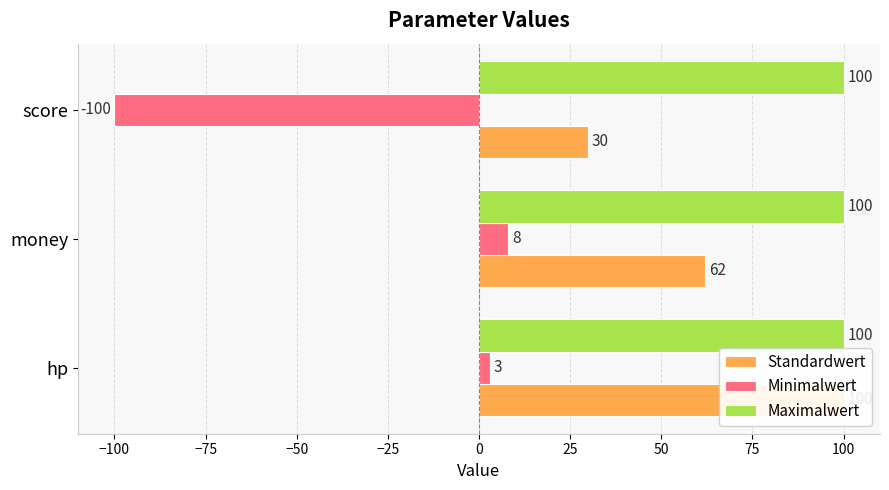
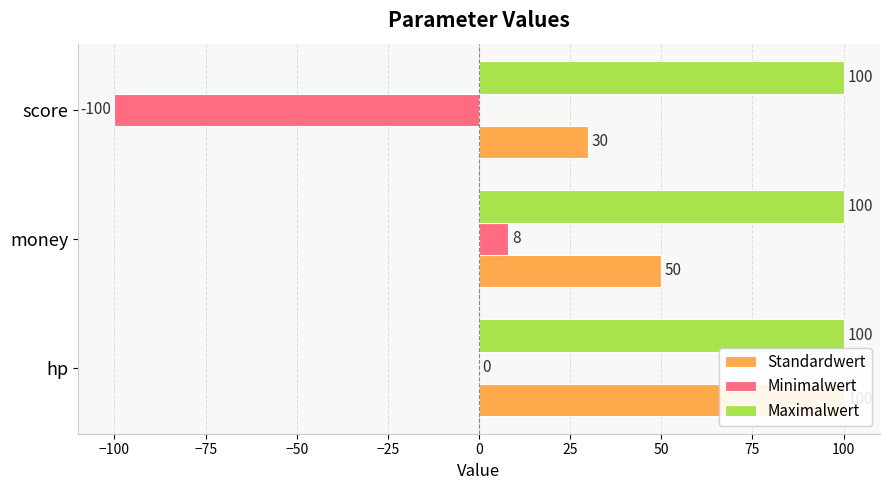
  {
    "Standardwert": {
      "score": 30,
-     "money": 62
+     "money": 50
    },
    "Minimalwert": {
      "score": -100,
      "money": 8,
-     "hp": 3
+     "hp": 0
    },
    "Maximalwert": {
      "score": 100,
      "money": 100,
      "hp": 100
    }
  }
